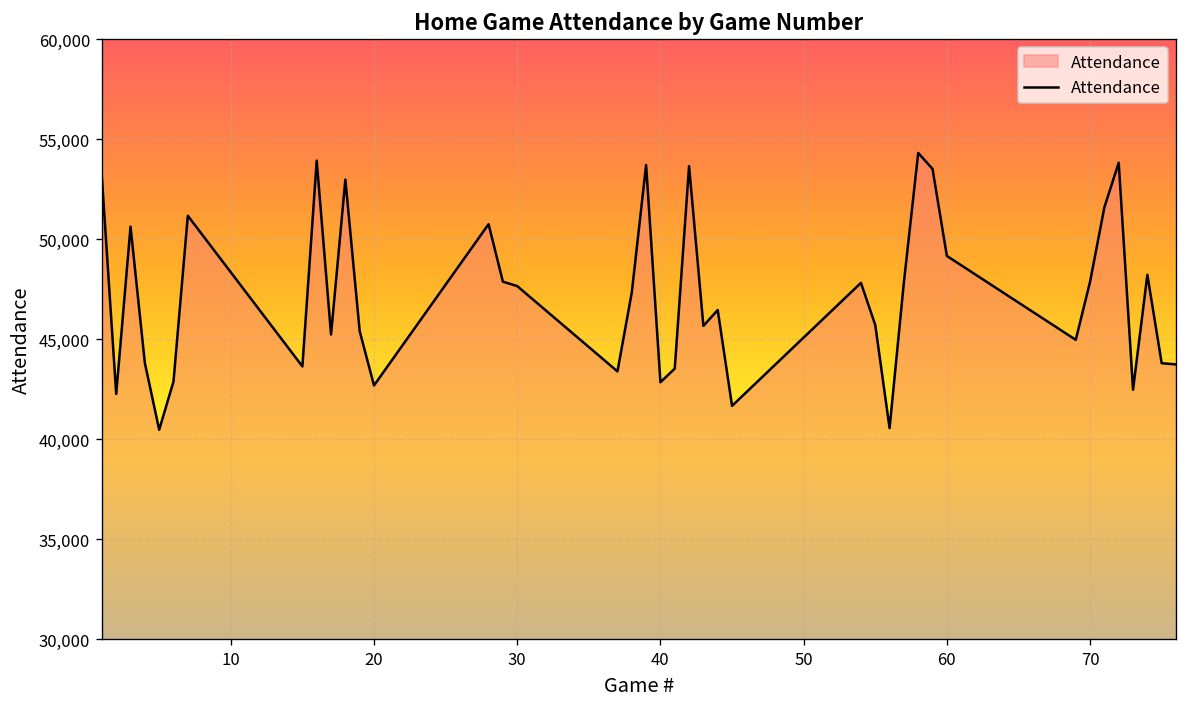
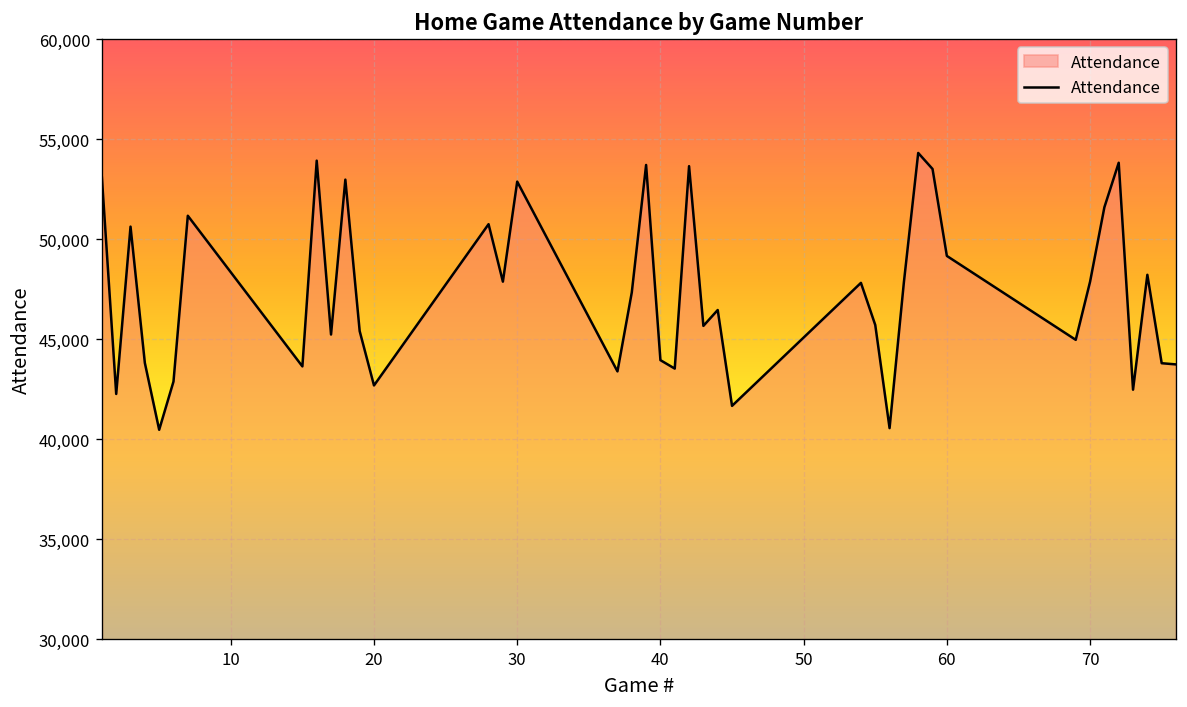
  {
    "20": "42,700",
-   "30": "47,700",
-   "40": "42,900",
+   "30": "52,900",
+   "40": "44,000",
    "60": "49,200",
    "70": "47,900"
  }
